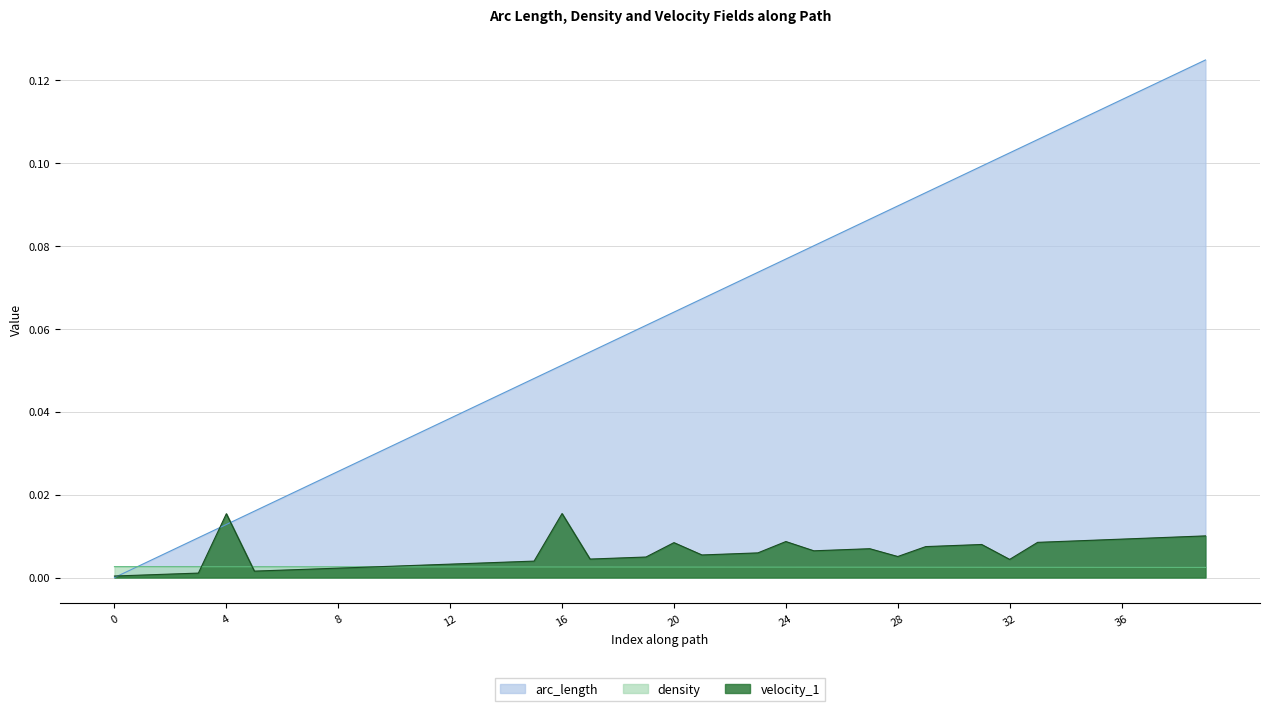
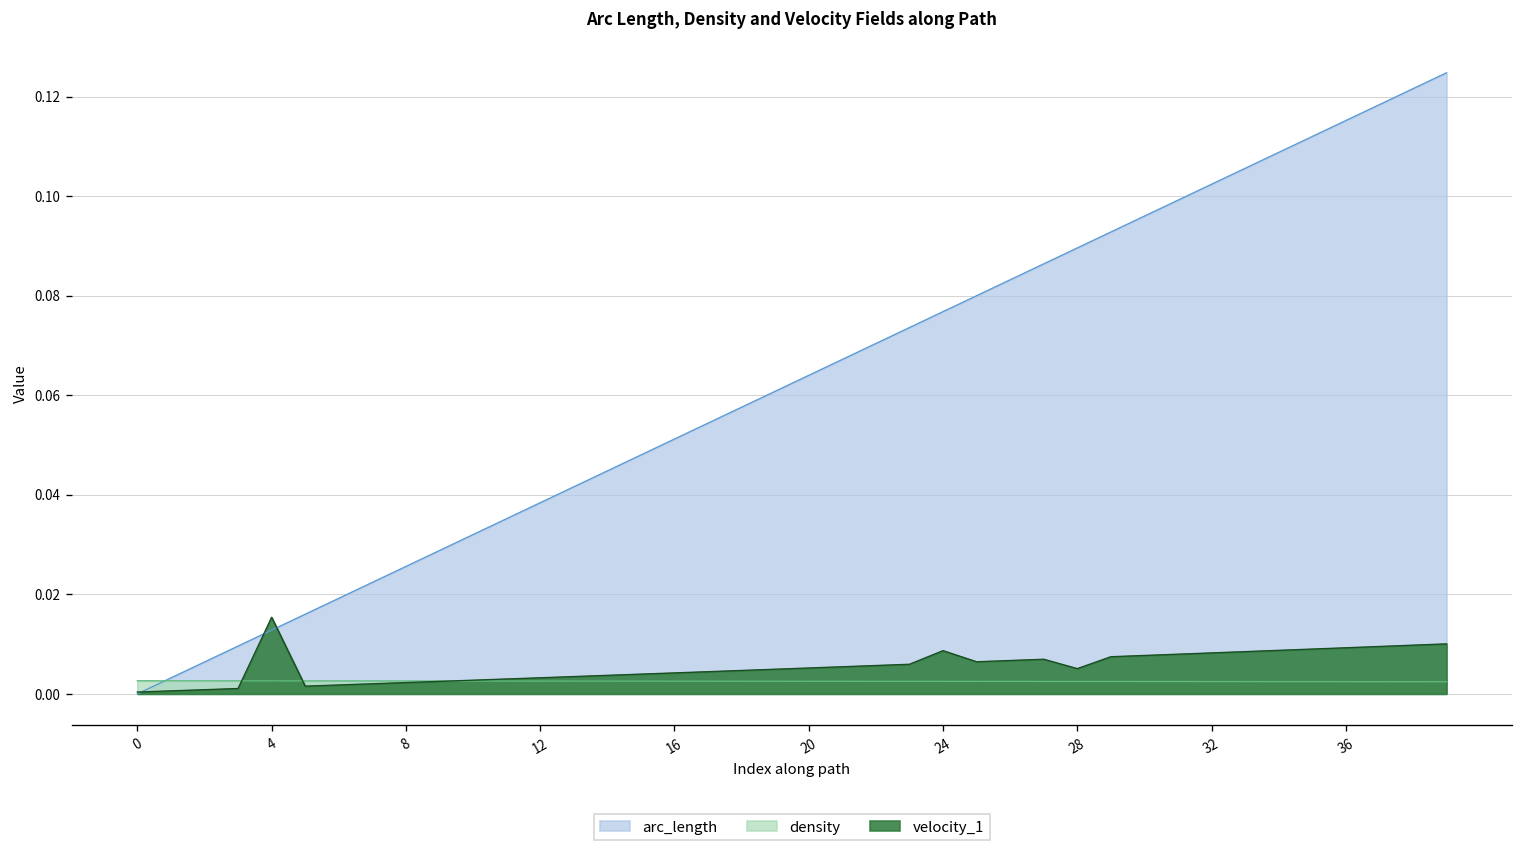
  {
    "velocity_1": {
      "4": 0.015,
      "12": 0.003,
-     "16": 0.015,
-     "20": 0.008,
+     "16": 0.004,
+     "20": 0.005,
      "24": 0.009,
      "28": 0.005,
-     "32": 0.004,
+     "32": 0.008,
      "36": 0.009
    }
  }
